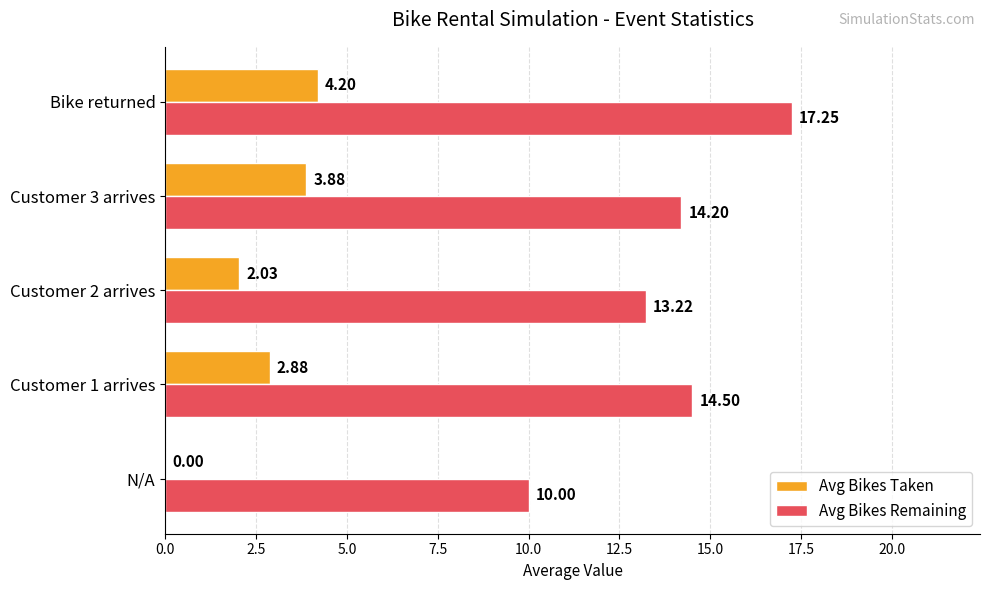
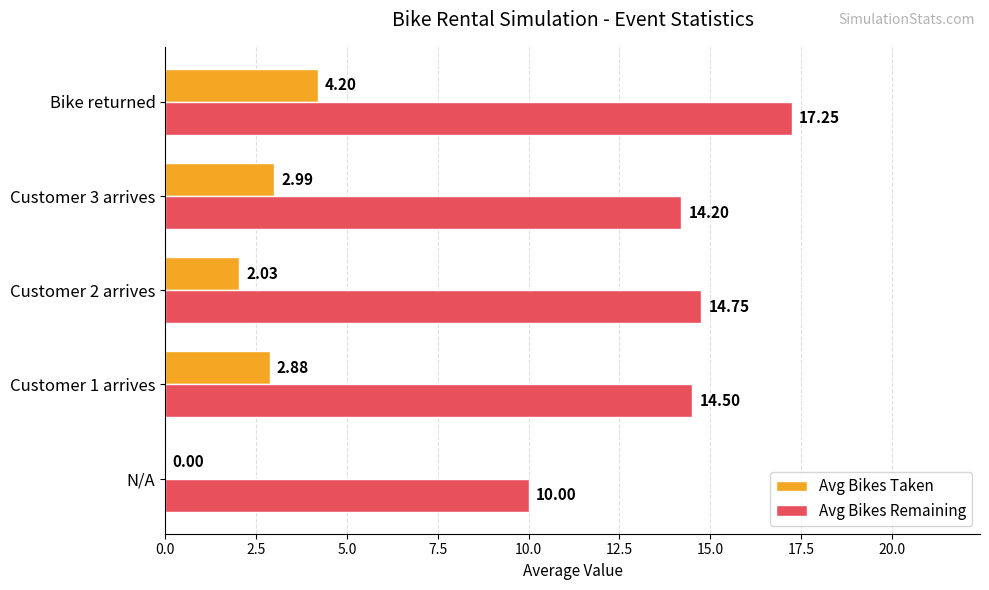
  {
    "Avg Bikes Taken": {
      "Bike returned": 4.20,
-     "Customer 3 arrives": 3.88,
+     "Customer 3 arrives": 2.99,
      "Customer 2 arrives": 2.03,
      "Customer 1 arrives": 2.88,
      "N/A": 0.00
    },
    "Avg Bikes Remaining": {
      "Bike returned": 17.25,
      "Customer 3 arrives": 14.20,
-     "Customer 2 arrives": 13.22,
+     "Customer 2 arrives": 14.75,
      "Customer 1 arrives": 14.50,
      "N/A": 10.00
    }
  }
